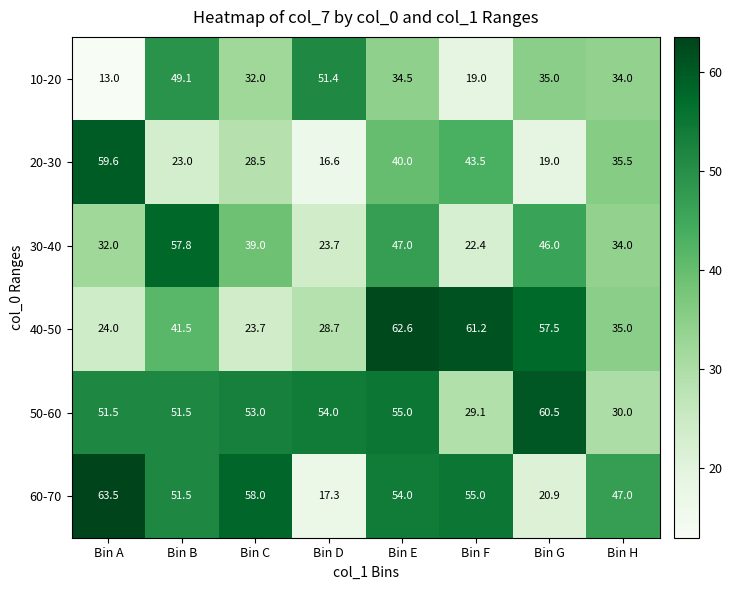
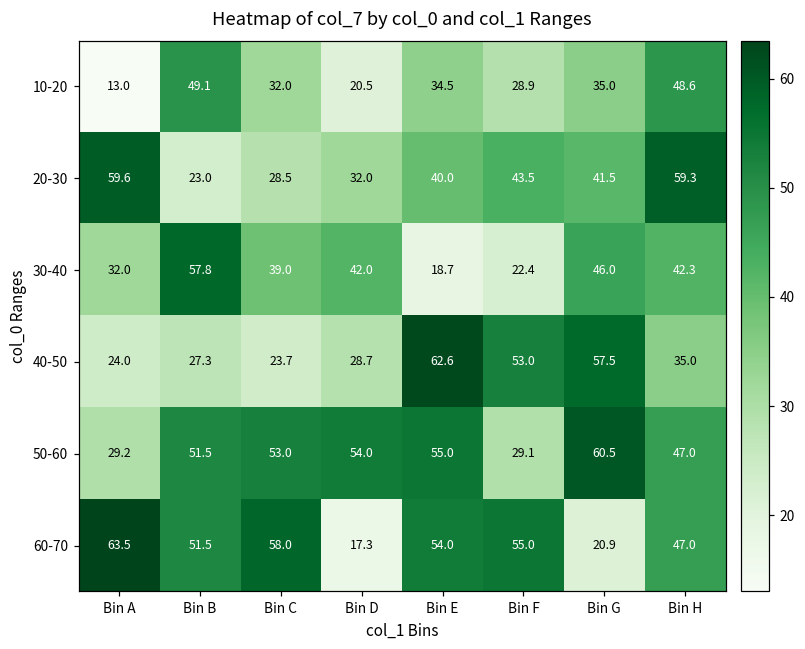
  {
    "10-20": {
      "Bin A": 13.0,
      "Bin B": 49.1,
      "Bin C": 32.0,
-     "Bin D": 51.4,
+     "Bin D": 20.5,
      "Bin E": 34.5,
-     "Bin F": 19.0,
+     "Bin F": 28.9,
      "Bin G": 35.0,
-     "Bin H": 34.0
+     "Bin H": 48.6
    },
    "20-30": {
      "Bin A": 59.6,
      "Bin B": 23.0,
      "Bin C": 28.5,
-     "Bin D": 16.6,
+     "Bin D": 32.0,
      "Bin E": 40.0,
      "Bin F": 43.5,
-     "Bin G": 19.0,
-     "Bin H": 35.5
+     "Bin G": 41.5,
+     "Bin H": 59.3
    },
    "30-40": {
      "Bin A": 32.0,
      "Bin B": 57.8,
      "Bin C": 39.0,
-     "Bin D": 23.7,
-     "Bin E": 47.0,
+     "Bin D": 42.0,
+     "Bin E": 18.7,
      "Bin F": 22.4,
      "Bin G": 46.0,
-     "Bin H": 34.0
+     "Bin H": 42.3
    },
    "40-50": {
      "Bin A": 24.0,
-     "Bin B": 41.5,
+     "Bin B": 27.3,
      "Bin C": 23.7,
      "Bin D": 28.7,
      "Bin E": 62.6,
-     "Bin F": 61.2,
+     "Bin F": 53.0,
      "Bin G": 57.5,
      "Bin H": 35.0
    },
    "50-60": {
-     "Bin A": 51.5,
+     "Bin A": 29.2,
      "Bin B": 51.5,
      "Bin C": 53.0,
      "Bin D": 54.0,
      "Bin E": 55.0,
      "Bin F": 29.1,
      "Bin G": 60.5,
-     "Bin H": 30.0
+     "Bin H": 47.0
    },
    "60-70": {
      "Bin A": 63.5,
      "Bin B": 51.5,
      "Bin C": 58.0,
      "Bin D": 17.3,
      "Bin E": 54.0,
      "Bin F": 55.0,
      "Bin G": 20.9,
      "Bin H": 47.0
    }
  }
